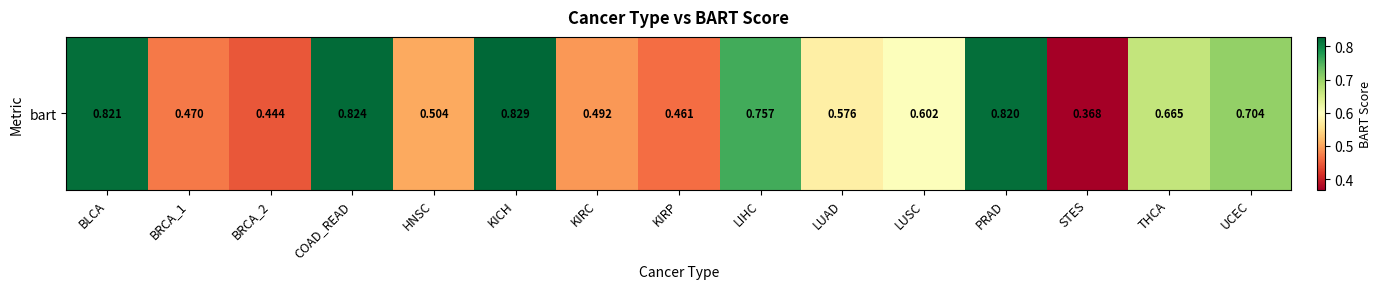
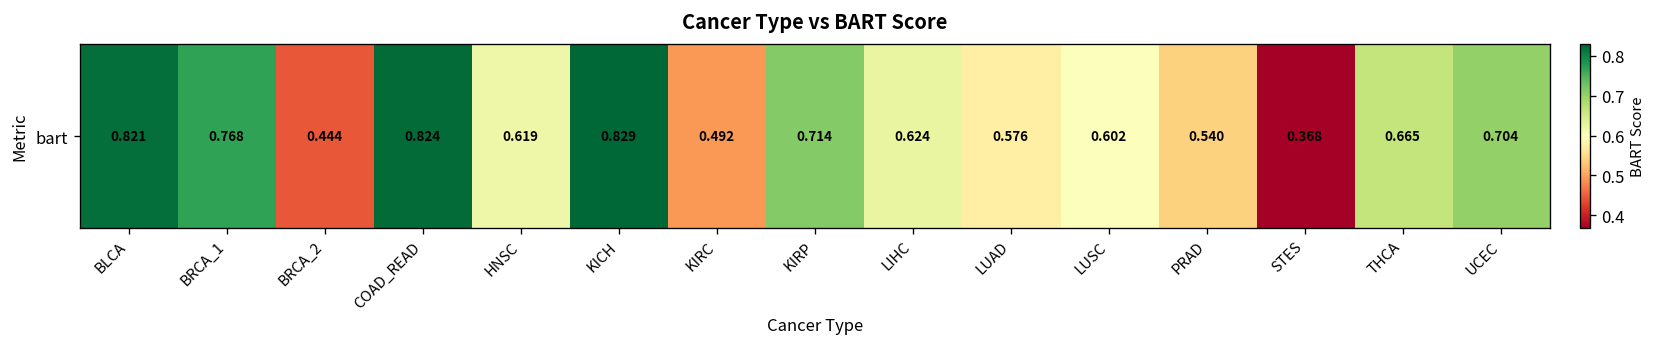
  {
    "bart": {
      "BLCA": 0.821,
-     "BRCA_1": 0.470,
+     "BRCA_1": 0.768,
      "BRCA_2": 0.444,
      "COAD_READ": 0.824,
-     "HNSC": 0.504,
+     "HNSC": 0.619,
      "KICH": 0.829,
      "KIRC": 0.492,
-     "KIRP": 0.461,
-     "LIHC": 0.757,
+     "KIRP": 0.714,
+     "LIHC": 0.624,
      "LUAD": 0.576,
      "LUSC": 0.602,
-     "PRAD": 0.820,
+     "PRAD": 0.540,
      "STES": 0.368,
      "THCA": 0.665,
      "UCEC": 0.704
    }
  }
